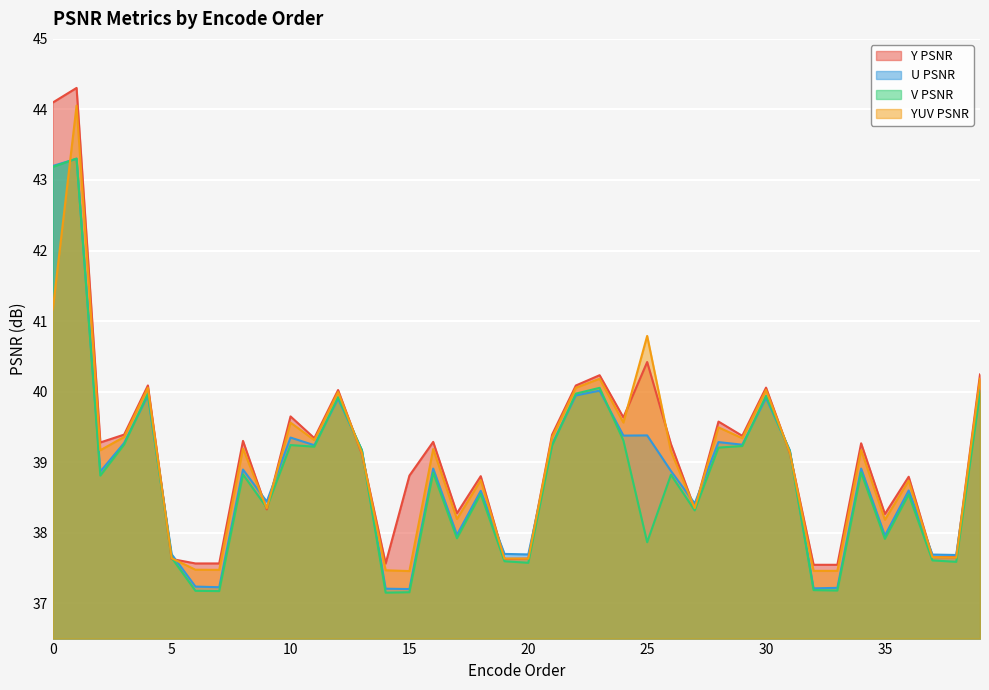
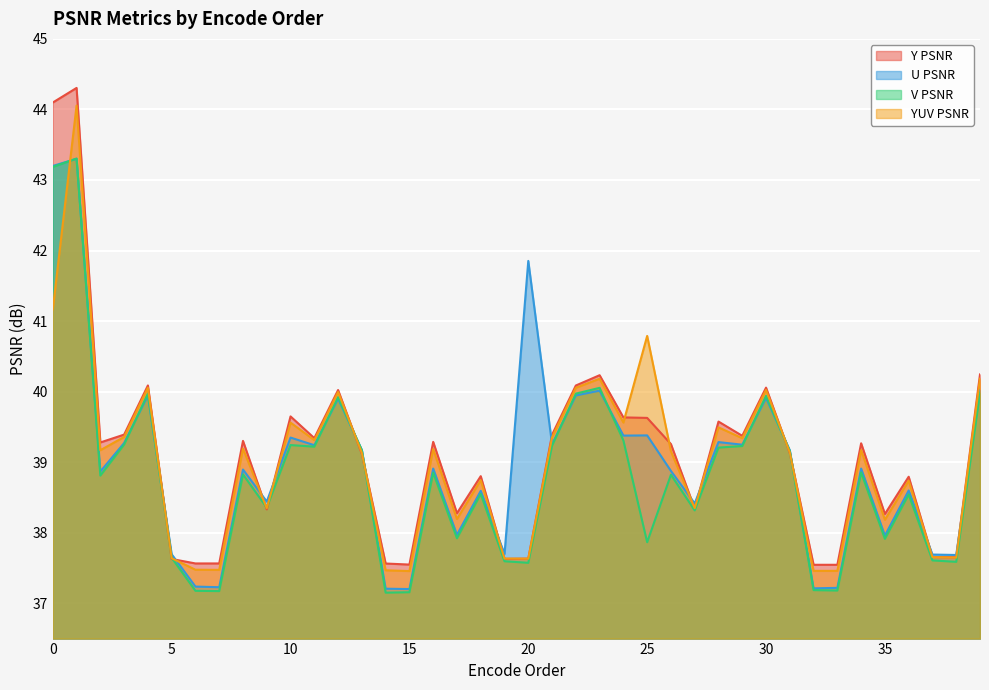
  {
    "Y PSNR": {
      "0": 44.1,
      "10": 39.6,
-     "15": 38.8,
-     "25": 40.4,
+     "15": 37.5,
+     "25": 39.6,
      "35": 38.3
    },
    "U PSNR": {
      "5": 37.7,
      "10": 39.3,
      "15": 37.2,
-     "20": 37.7,
+     "20": 41.9,
      "25": 39.4,
      "35": 38.0
    },
    "V PSNR": {
      "10": 39.2,
      "15": 37.2,
      "20": 37.6,
      "25": 37.9,
      "35": 37.9
    },
    "YUV PSNR": {
      "0": 41.2,
      "10": 39.6,
      "15": 37.5,
      "25": 40.8,
      "35": 38.2
    }
  }
